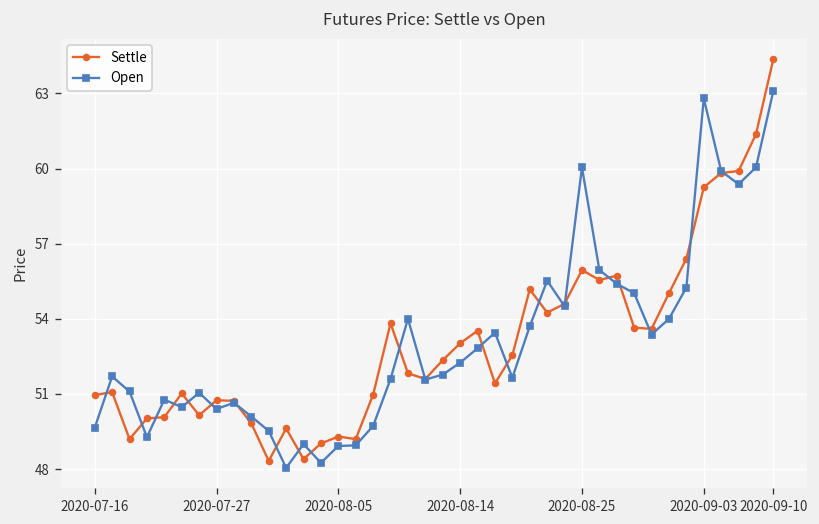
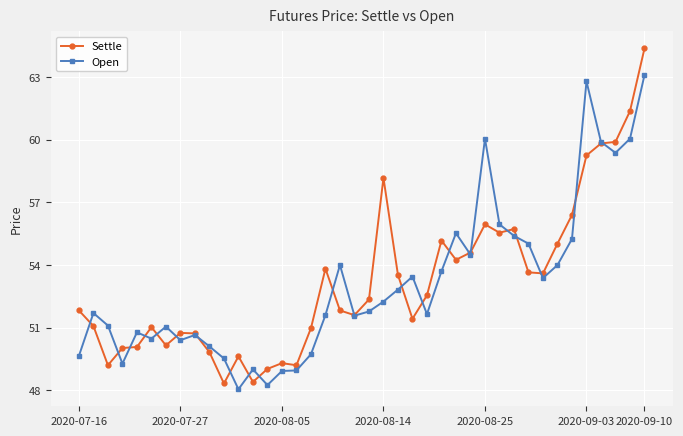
  {
    "Settle": {
-     "2020-07-16": 51.0,
+     "2020-07-16": 51.8,
      "2020-07-27": 50.8,
      "2020-08-05": 49.3,
-     "2020-08-14": 53.0,
+     "2020-08-14": 58.2,
      "2020-08-25": 56.0,
      "2020-09-03": 59.3,
      "2020-09-10": 64.4
    },
    "Open": {
      "2020-07-16": 49.7,
      "2020-07-27": 50.4,
      "2020-08-05": 48.9,
      "2020-08-14": 52.3,
      "2020-08-25": 60.1,
      "2020-09-03": 62.8,
      "2020-09-10": 63.1
    }
  }
